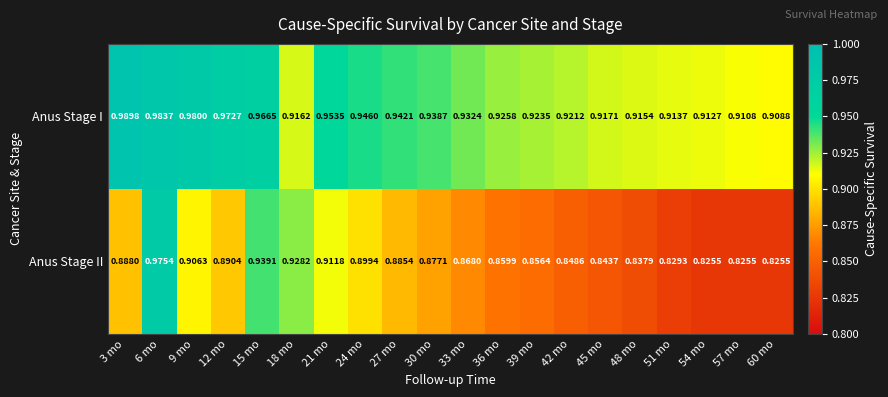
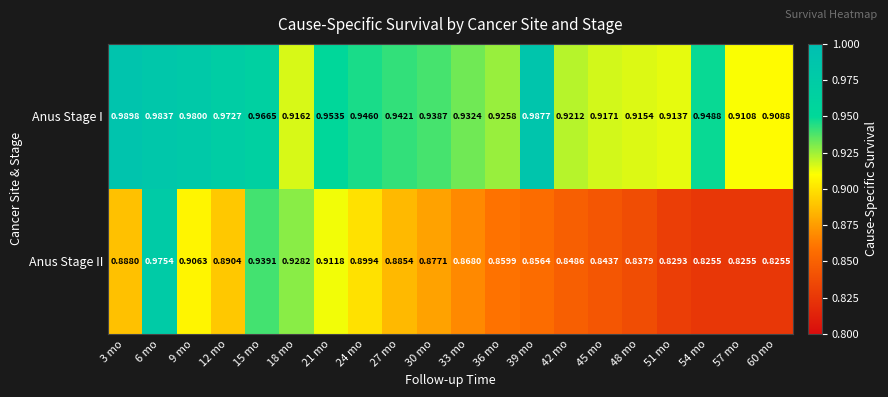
  {
    "Anus Stage I": {
      "3 mo": 0.9898,
      "6 mo": 0.9837,
      "9 mo": 0.9800,
      "12 mo": 0.9727,
      "15 mo": 0.9665,
      "18 mo": 0.9162,
      "21 mo": 0.9535,
      "24 mo": 0.9460,
      "27 mo": 0.9421,
      "30 mo": 0.9387,
      "33 mo": 0.9324,
      "36 mo": 0.9258,
-     "39 mo": 0.9235,
+     "39 mo": 0.9877,
      "42 mo": 0.9212,
      "45 mo": 0.9171,
      "48 mo": 0.9154,
      "51 mo": 0.9137,
-     "54 mo": 0.9127,
+     "54 mo": 0.9488,
      "57 mo": 0.9108,
      "60 mo": 0.9088
    },
    "Anus Stage II": {
      "3 mo": 0.8880,
      "6 mo": 0.9754,
      "9 mo": 0.9063,
      "12 mo": 0.8904,
      "15 mo": 0.9391,
      "18 mo": 0.9282,
      "21 mo": 0.9118,
      "24 mo": 0.8994,
      "27 mo": 0.8854,
      "30 mo": 0.8771,
      "33 mo": 0.8680,
      "36 mo": 0.8599,
      "39 mo": 0.8564,
      "42 mo": 0.8486,
      "45 mo": 0.8437,
      "48 mo": 0.8379,
      "51 mo": 0.8293,
      "54 mo": 0.8255,
      "57 mo": 0.8255,
      "60 mo": 0.8255
    }
  }
